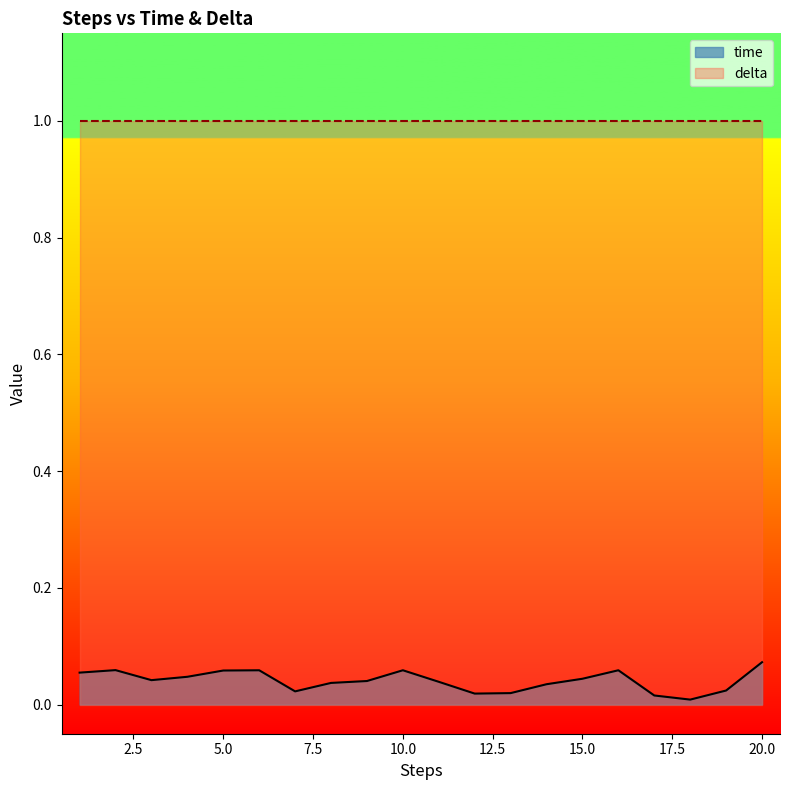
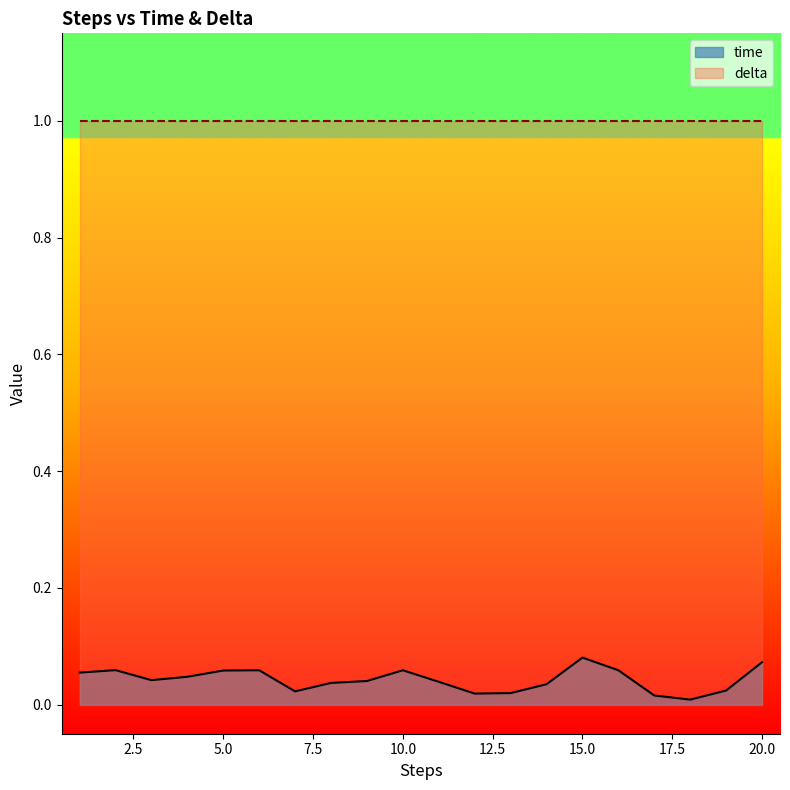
  {
    "time": {
      "5.0": 0.06,
      "10.0": 0.06,
-     "15.0": 0.04,
+     "15.0": 0.08,
      "20.0": 0.07
    },
    "delta": {
      "5.0": 1.00,
      "10.0": 1.00,
      "15.0": 1.00,
      "20.0": 1.00
    }
  }
